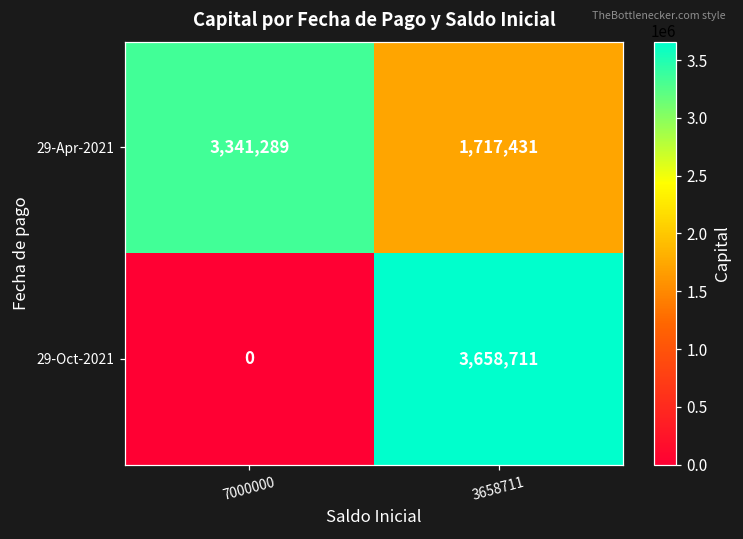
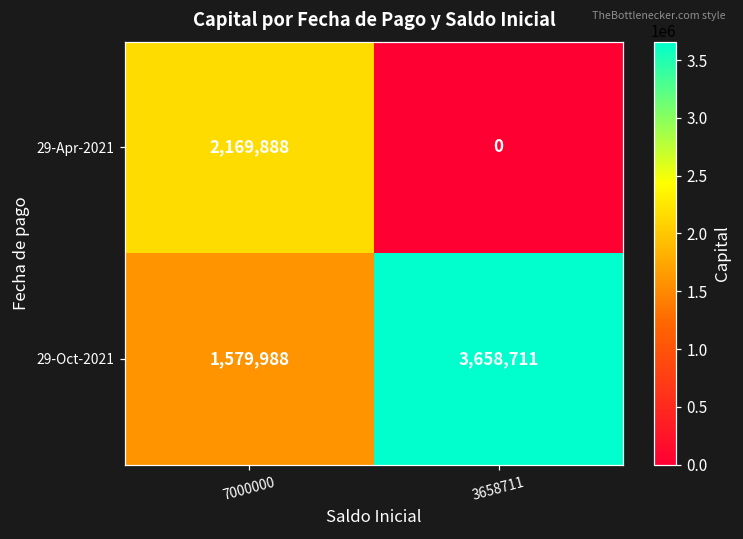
  {
    "29-Apr-2021": {
-     "7000000": "3,341,289",
-     "3658711": "1,717,431"
+     "7000000": "2,169,888",
+     "3658711": "0"
    },
    "29-Oct-2021": {
-     "7000000": "0",
+     "7000000": "1,579,988",
      "3658711": "3,658,711"
    }
  }
